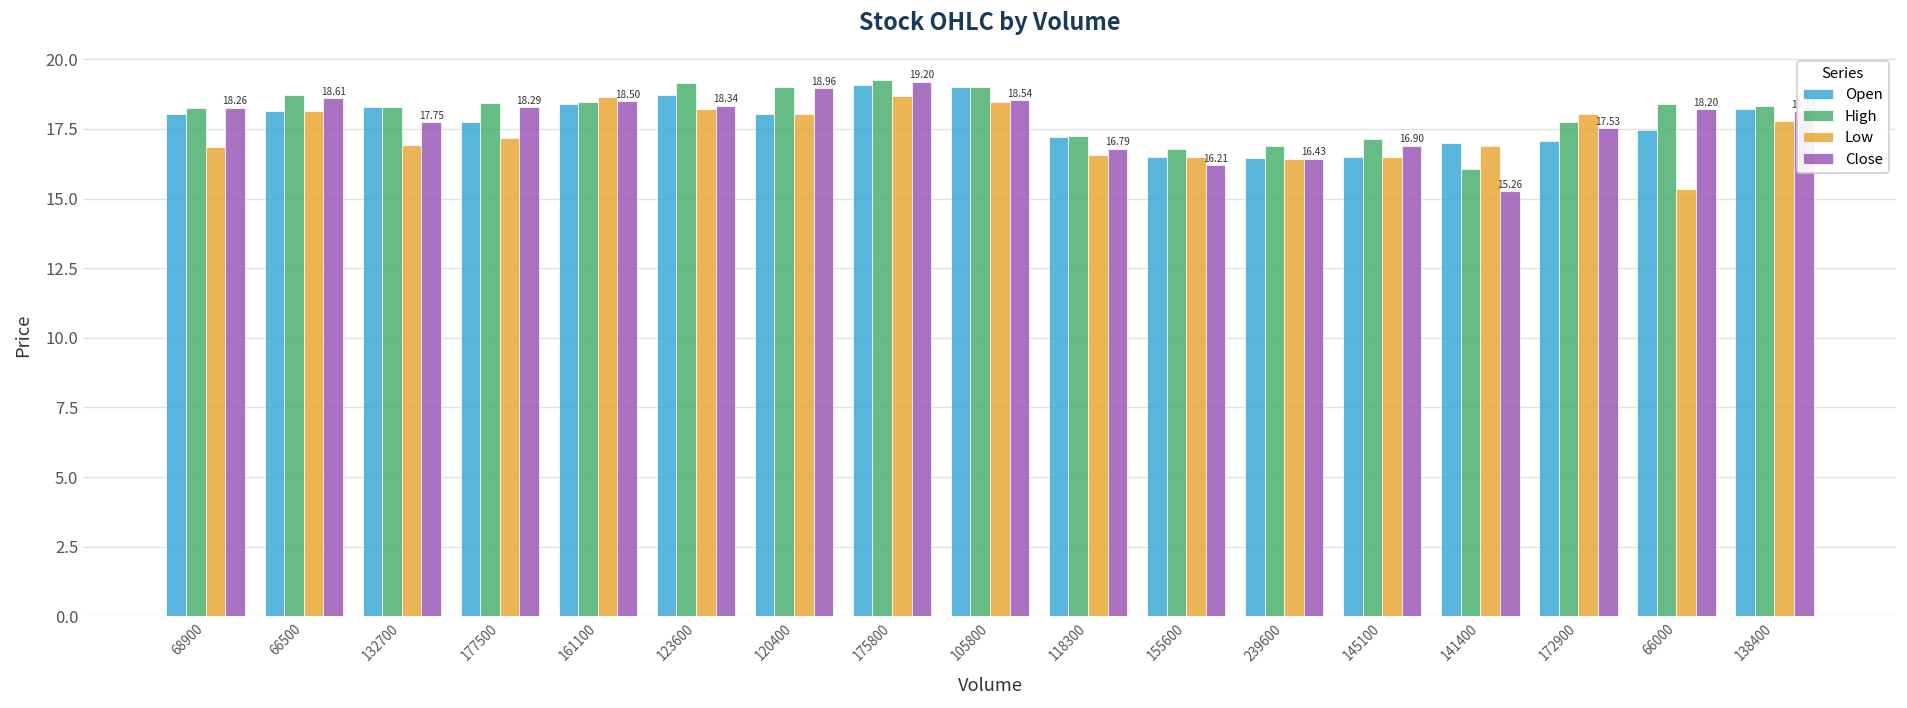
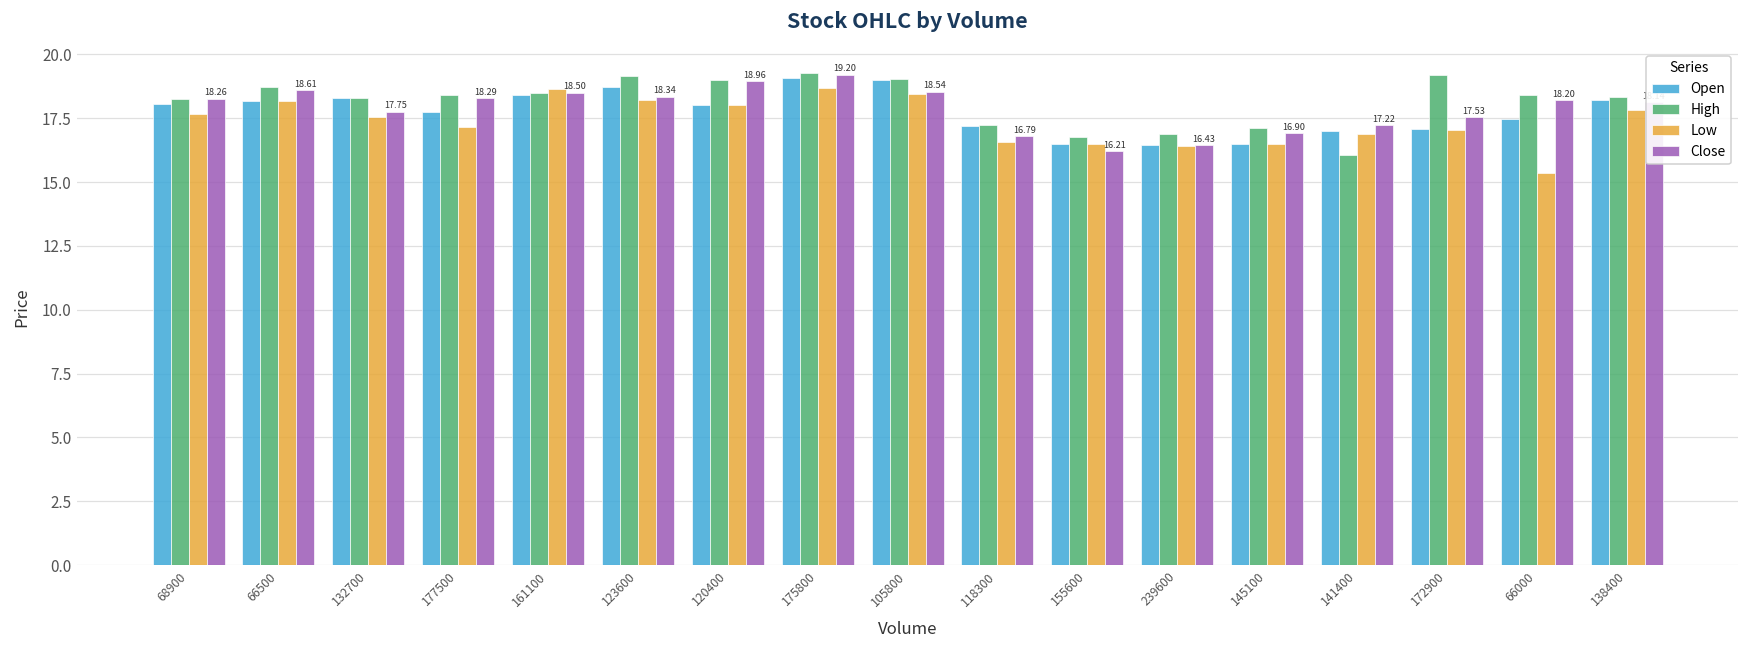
  {
    "Open": {
      "68900": 18.0,
      "66500": 18.2,
      "132700": 18.3,
      "177500": 17.8,
      "161100": 18.4,
      "123600": 18.7,
      "120400": 18.0,
      "175800": 19.1,
      "105800": 19.0,
      "118300": 17.2,
      "155600": 16.5,
      "239600": 16.5,
      "145100": 16.5,
      "141400": 17.0,
      "172900": 17.1,
      "66000": 17.5
    },
    "High": {
      "66500": 18.7,
      "132700": 18.3,
      "177500": 18.4,
      "161100": 18.5,
      "123600": 19.1,
      "120400": 19.0,
      "175800": 19.3,
      "105800": 19.0,
      "118300": 17.2,
      "155600": 16.8,
      "239600": 16.9,
      "145100": 17.1,
      "141400": 16.1,
-     "172900": 17.8,
+     "172900": 19.2,
      "66000": 18.4,
      "138400": 18.3
    },
    "Low": {
-     "68900": 16.9,
+     "68900": 17.7,
      "66500": 18.2,
-     "132700": 16.9,
+     "132700": 17.5,
      "177500": 17.2,
      "161100": 18.6,
      "123600": 18.2,
      "120400": 18.0,
      "175800": 18.7,
      "105800": 18.5,
      "118300": 16.6,
      "155600": 16.5,
      "239600": 16.4,
      "145100": 16.5,
      "141400": 16.9,
-     "172900": 18.1,
+     "172900": 17.0,
      "66000": 15.4,
      "138400": 17.8
    },
    "Close": {
      "68900": 18.26,
      "66500": 18.61,
      "132700": 17.75,
      "177500": 18.29,
      "161100": 18.50,
      "123600": 18.34,
      "120400": 18.96,
      "175800": 19.20,
      "105800": 18.54,
      "118300": 16.79,
      "155600": 16.21,
      "239600": 16.43,
      "145100": 16.90,
-     "141400": 15.26,
+     "141400": 17.22,
      "172900": 17.53,
      "66000": 18.20
    }
  }
